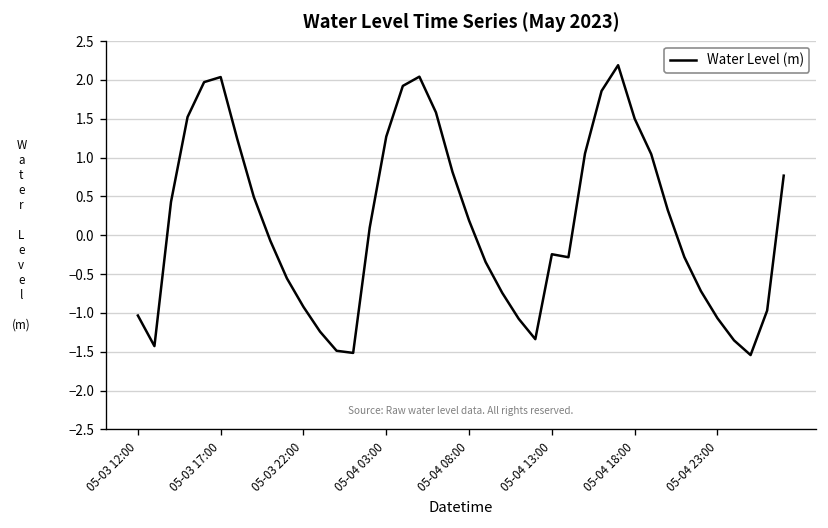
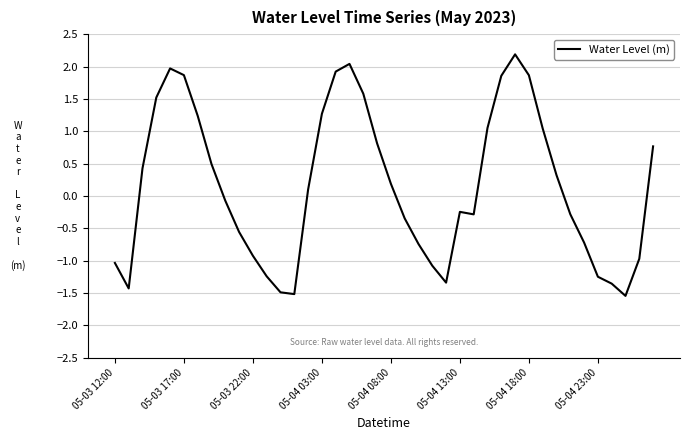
  {
    "05-03 12:00": -1.0,
-   "05-03 17:00": 2.0,
+   "05-03 17:00": 1.9,
    "05-03 22:00": -0.9,
    "05-04 03:00": 1.3,
    "05-04 08:00": 0.2,
    "05-04 13:00": -0.2,
-   "05-04 18:00": 1.5,
-   "05-04 23:00": -1.1
+   "05-04 18:00": 1.9,
+   "05-04 23:00": -1.2
  }
